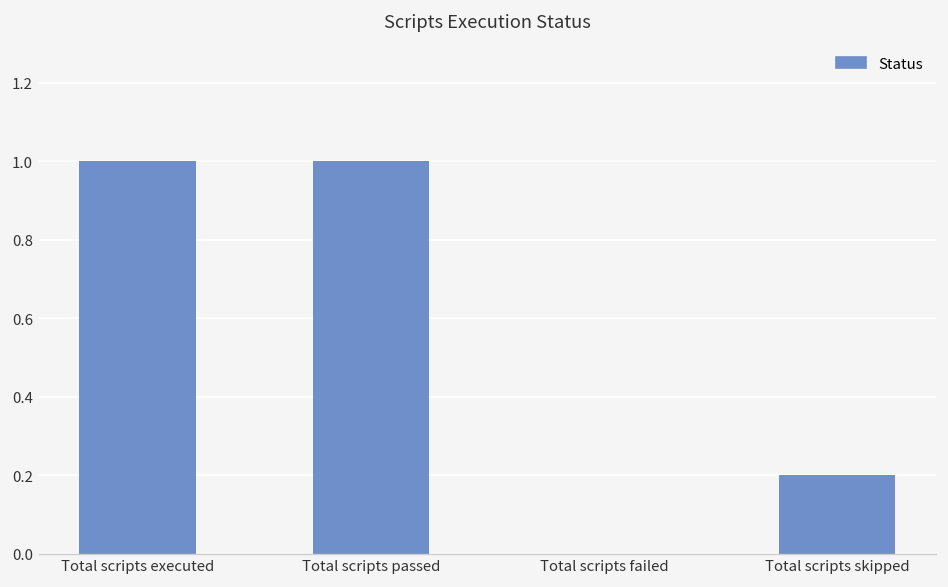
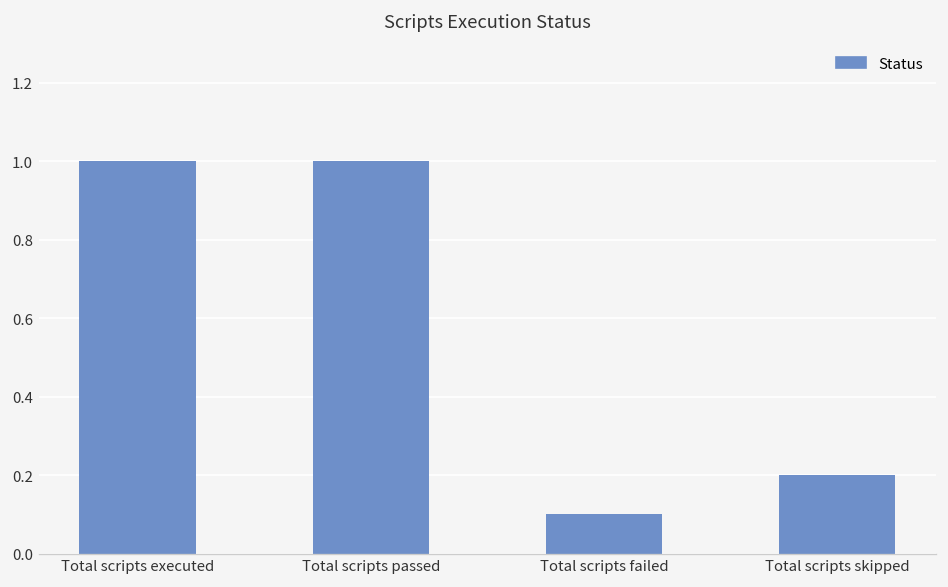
  {
    "Total scripts executed": 1.0,
    "Total scripts passed": 1.0,
-   "Total scripts failed": 0.0,
+   "Total scripts failed": 0.1,
    "Total scripts skipped": 0.2
  }
